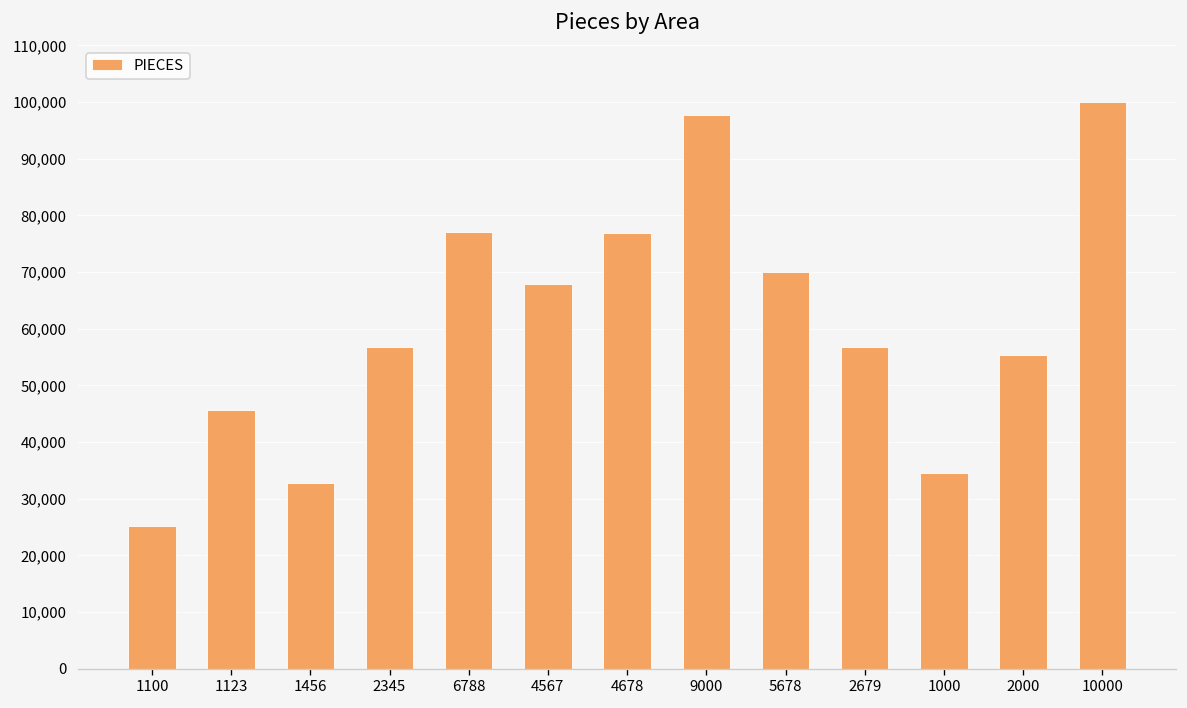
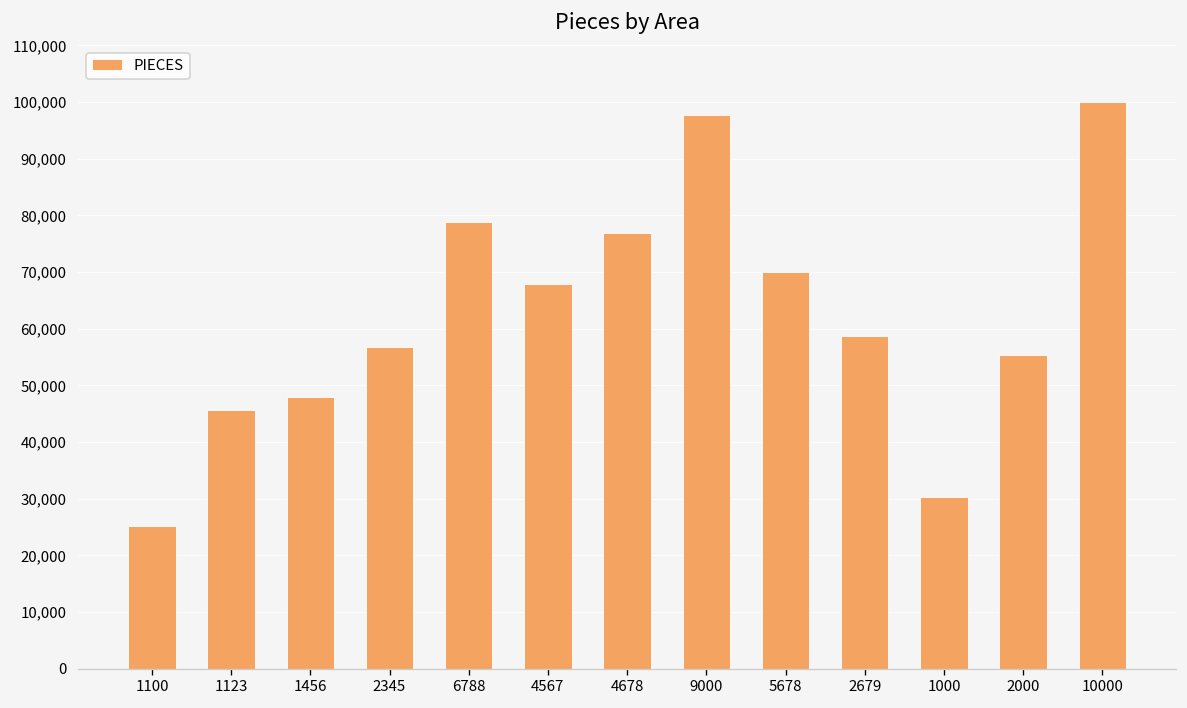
  {
    "1100": "25,000",
    "1123": "46,000",
-   "1456": "33,000",
+   "1456": "48,000",
    "2345": "57,000",
-   "6788": "77,000",
+   "6788": "79,000",
    "4567": "68,000",
    "4678": "77,000",
    "9000": "98,000",
    "5678": "70,000",
-   "2679": "57,000",
-   "1000": "35,000",
+   "2679": "59,000",
+   "1000": "30,000",
    "2000": "55,000",
    "10000": "100,000"
  }
